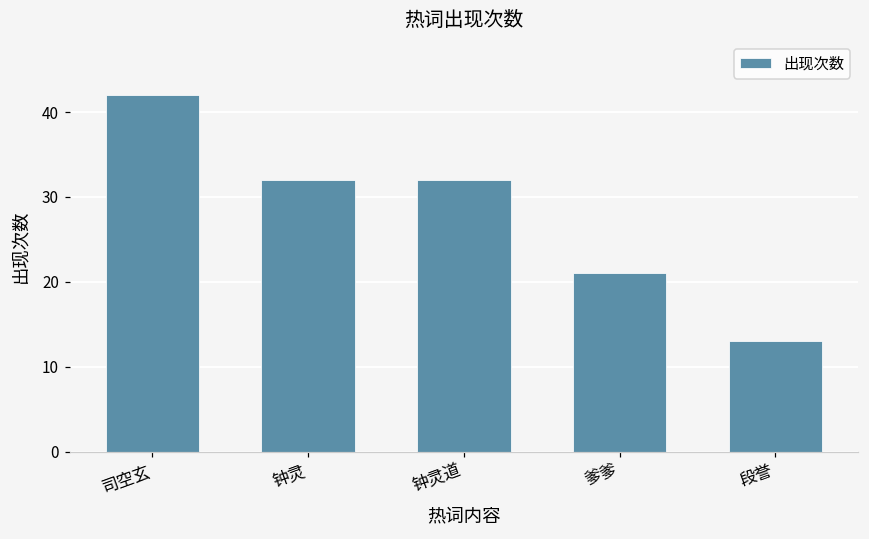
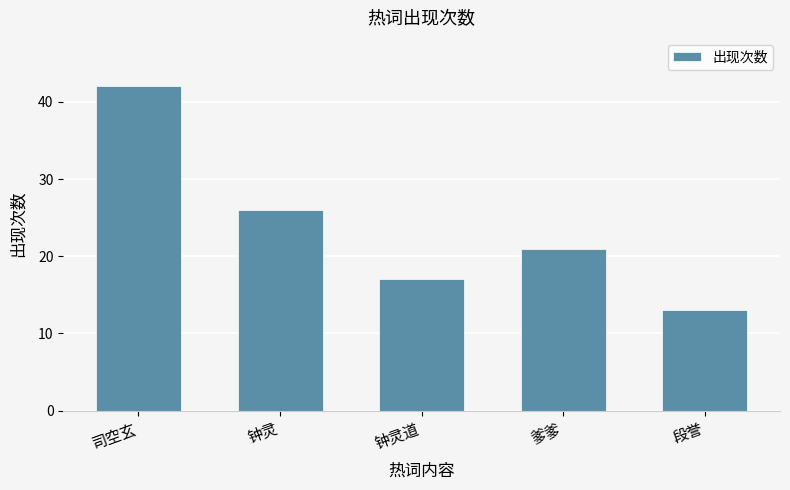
  {
    "司空玄": 42,
-   "钟灵": 32,
-   "钟灵道": 32,
+   "钟灵": 26,
+   "钟灵道": 17,
    "爹爹": 21,
    "段誉": 13
  }
